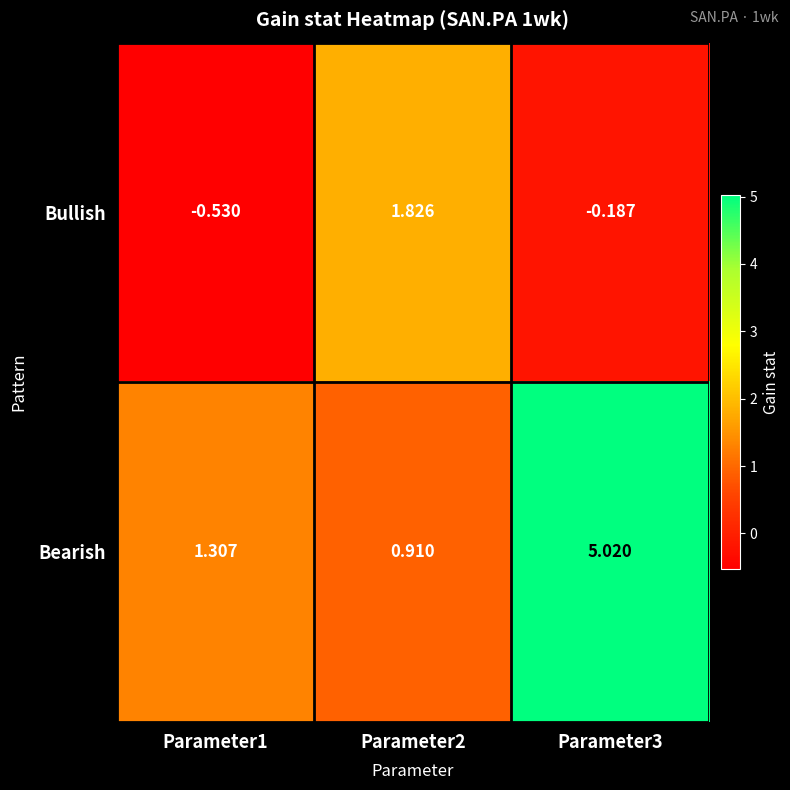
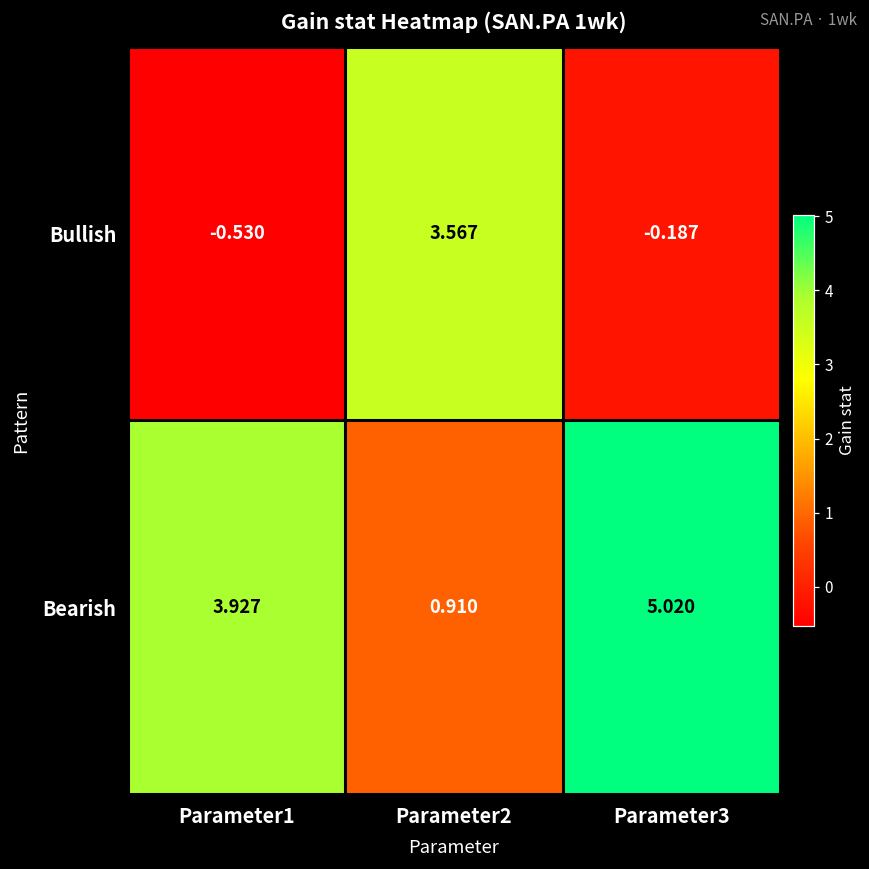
  {
    "Bullish": {
      "Parameter1": -0.530,
-     "Parameter2": 1.826,
+     "Parameter2": 3.567,
      "Parameter3": -0.187
    },
    "Bearish": {
-     "Parameter1": 1.307,
+     "Parameter1": 3.927,
      "Parameter2": 0.910,
      "Parameter3": 5.020
    }
  }
